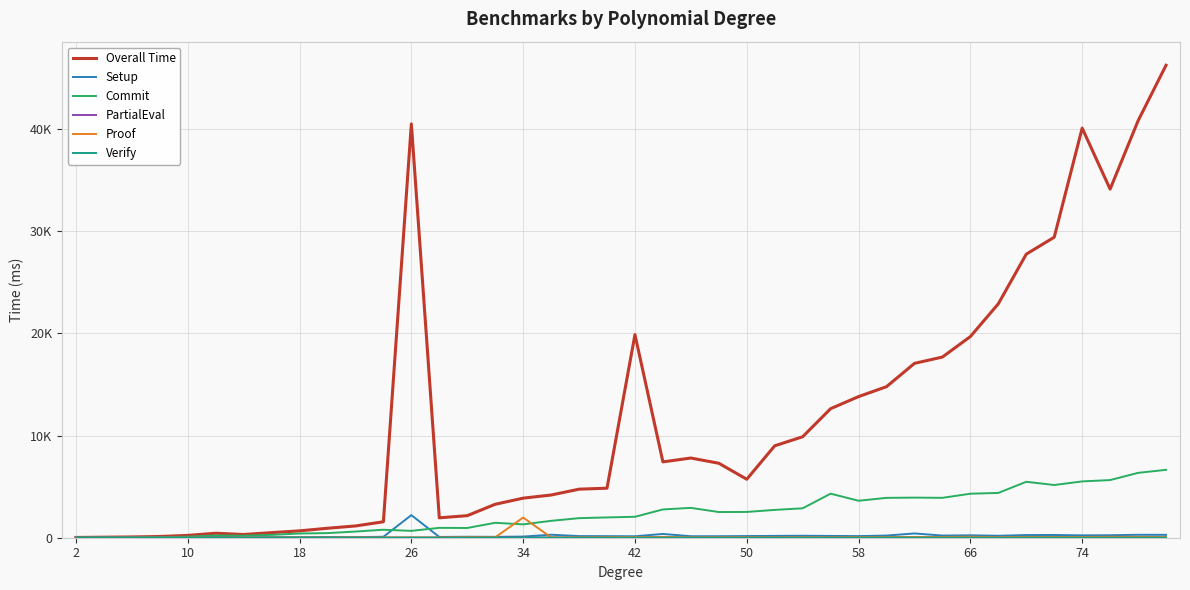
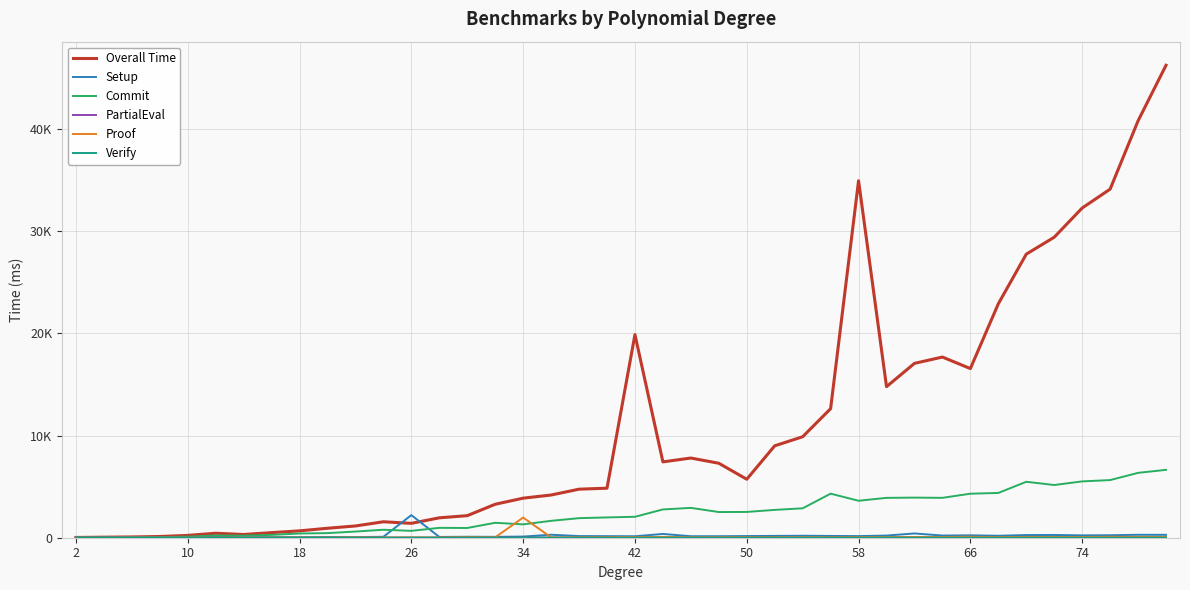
  {
    "Overall Time": {
      "18": 700,
-     "26": 40500,
+     "26": 1400,
      "34": 3900,
      "42": 19900,
      "50": 5700,
-     "58": 13800,
-     "66": 19700,
-     "74": 40100
+     "58": 34900,
+     "66": 16500,
+     "74": 32300
    },
    "Setup": {
      "26": 2200
    },
    "Proof": {
      "34": 2000
    }
  }
